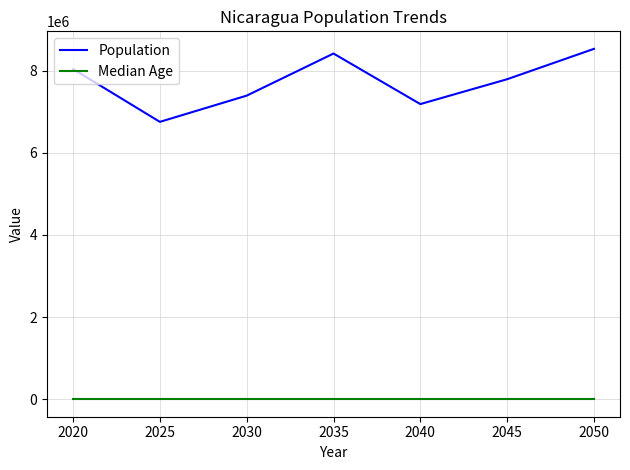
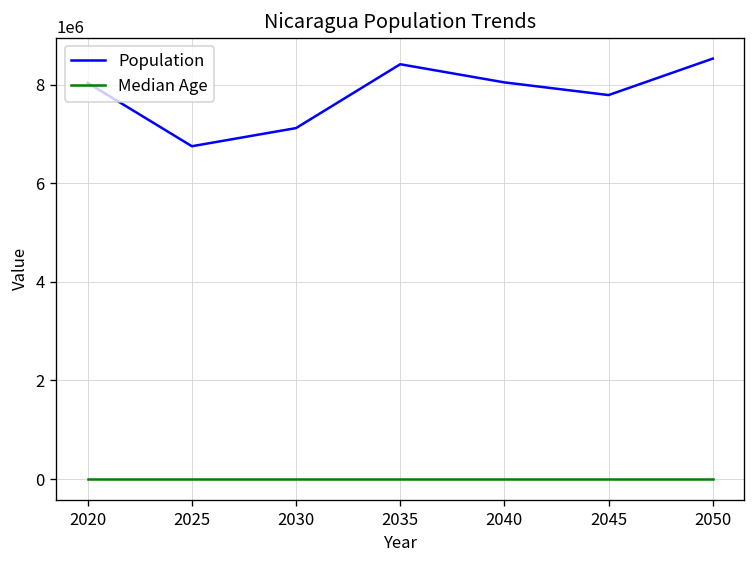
  {
    "Population": {
      "2025": 6800000,
-     "2030": 7400000,
+     "2030": 7100000,
      "2035": 8400000,
-     "2040": 7200000,
+     "2040": 8000000,
      "2045": 7800000,
      "2050": 8500000
    },
    "Median Age": {
      "2020": 0,
      "2025": 0,
      "2030": 0,
      "2035": 0,
      "2040": 0,
      "2045": 0,
      "2050": 0
    }
  }
